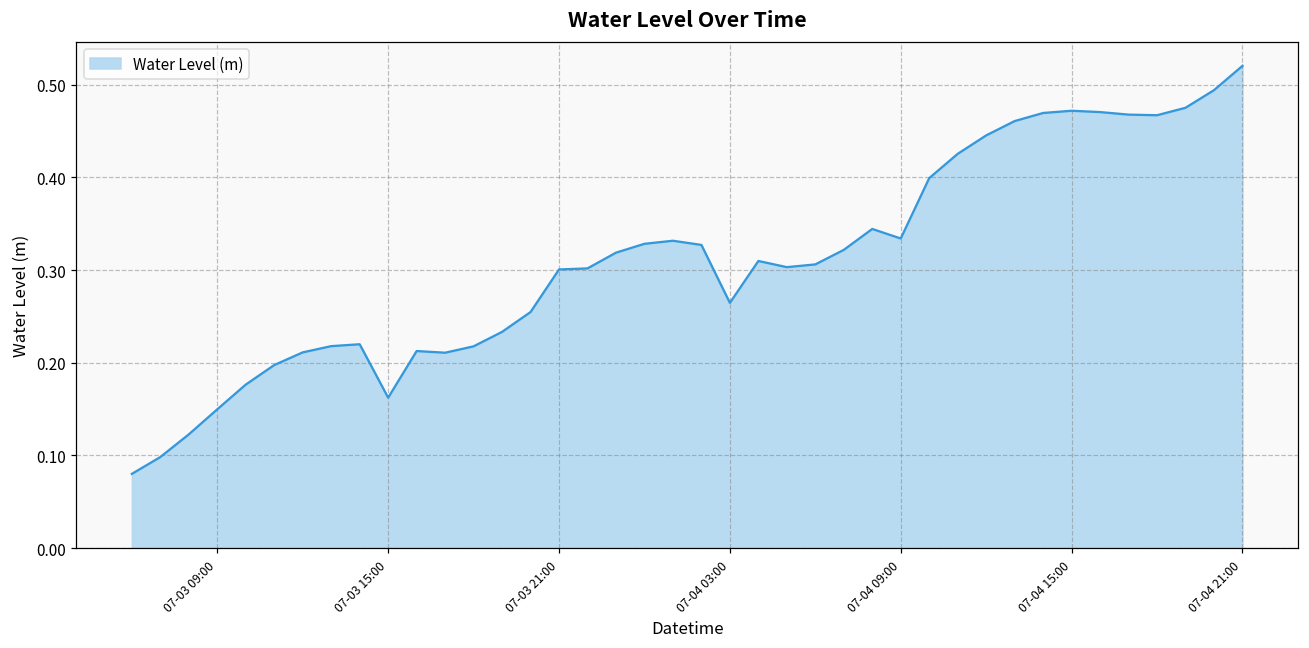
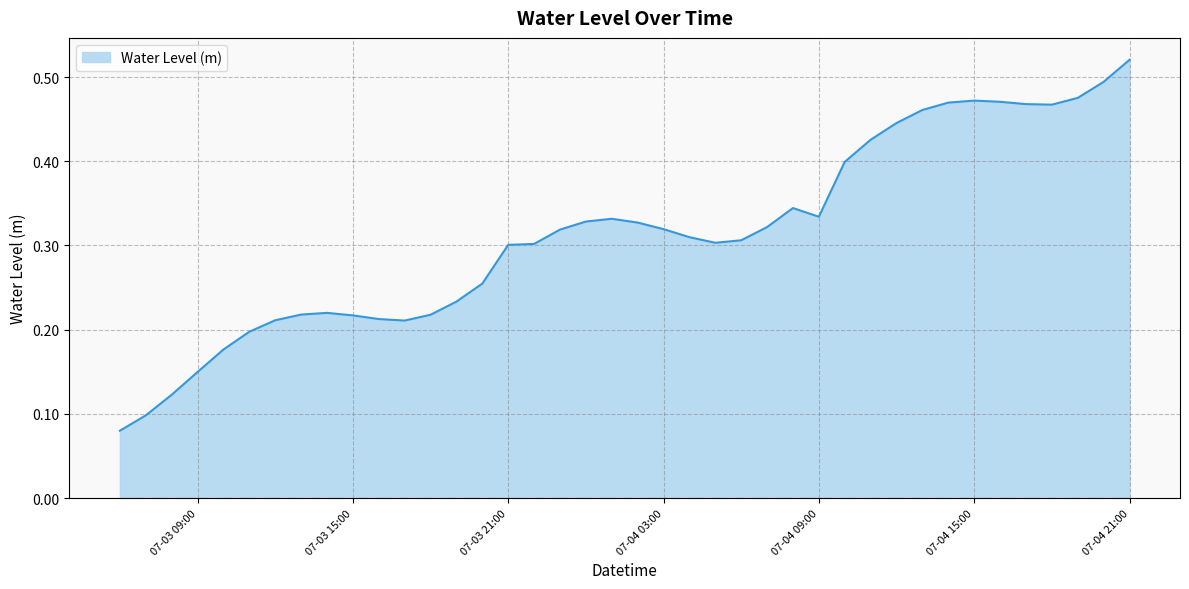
  {
    "07-03 09:00": 0.15,
-   "07-03 15:00": 0.16,
+   "07-03 15:00": 0.22,
    "07-03 21:00": 0.30,
-   "07-04 03:00": 0.26,
+   "07-04 03:00": 0.32,
    "07-04 09:00": 0.33,
    "07-04 15:00": 0.47,
    "07-04 21:00": 0.52
  }
